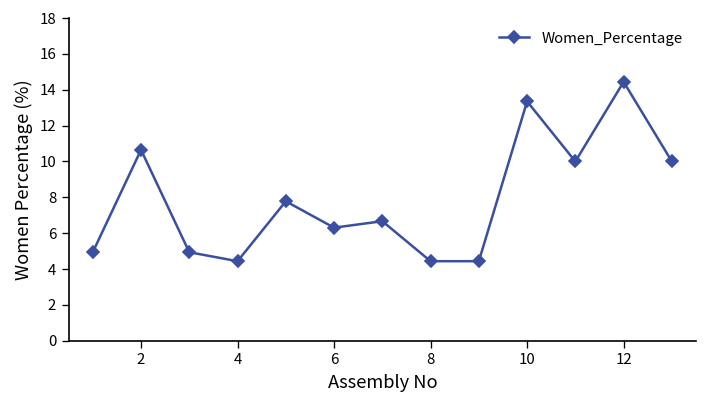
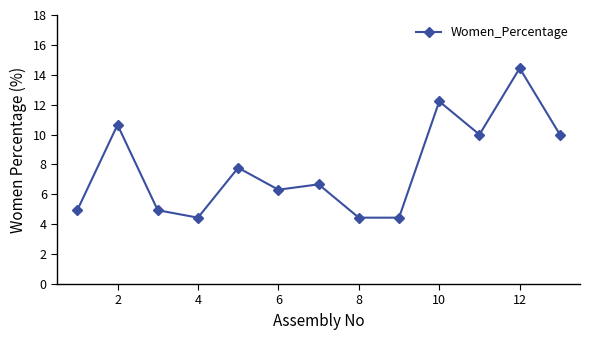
  {
    "2": 10.7,
    "4": 4.4,
    "6": 6.3,
    "8": 4.4,
-   "10": 13.4,
+   "10": 12.2,
    "12": 14.4
  }
